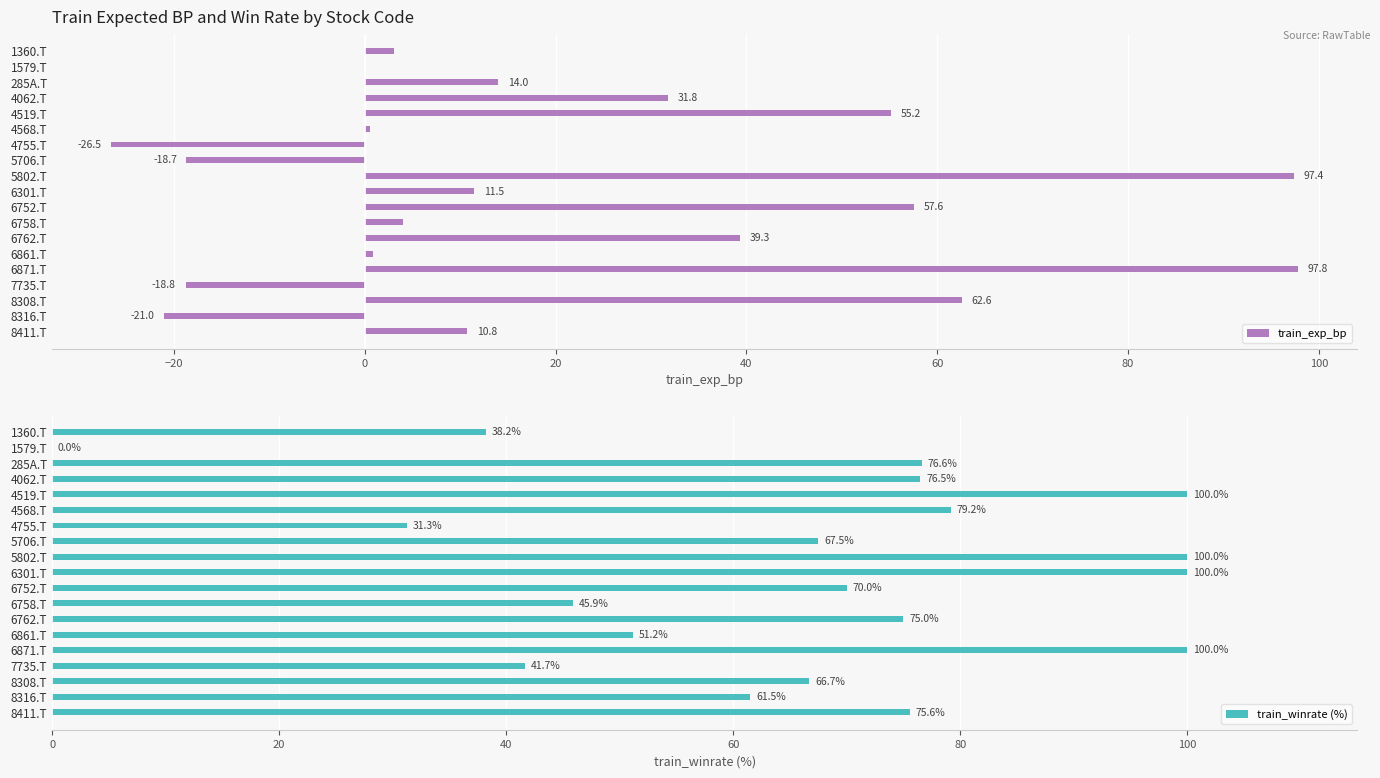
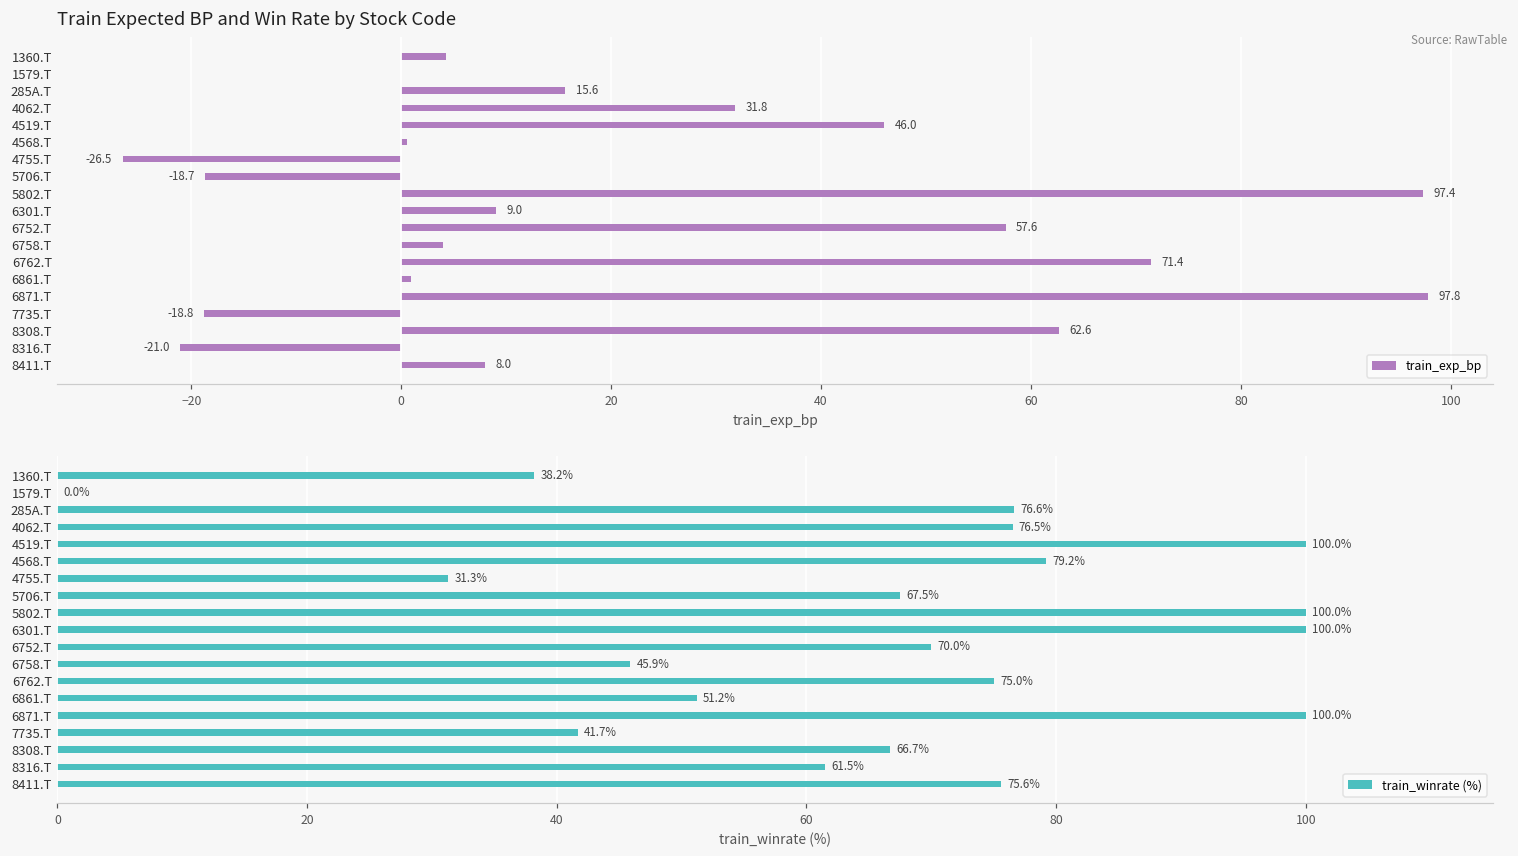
  {
    "Train Expected BP and Win Rate by Stock Code": {
-     "1360.T": 3,
-     "285A.T": 14.0,
+     "1360.T": 4,
+     "285A.T": 15.6,
      "4062.T": 31.8,
-     "4519.T": 55.2,
+     "4519.T": 46.0,
      "4755.T": -26.5,
      "5706.T": -18.7,
      "5802.T": 97.4,
-     "6301.T": 11.5,
+     "6301.T": 9.0,
      "6752.T": 57.6,
-     "6762.T": 39.3,
+     "6762.T": 71.4,
      "6871.T": 97.8,
      "7735.T": -18.8,
      "8308.T": 62.6,
      "8316.T": -21.0,
-     "8411.T": 10.8
+     "8411.T": 8.0
    }
  }
